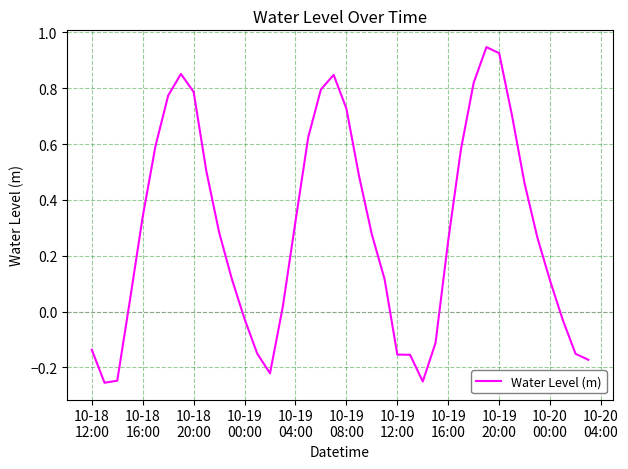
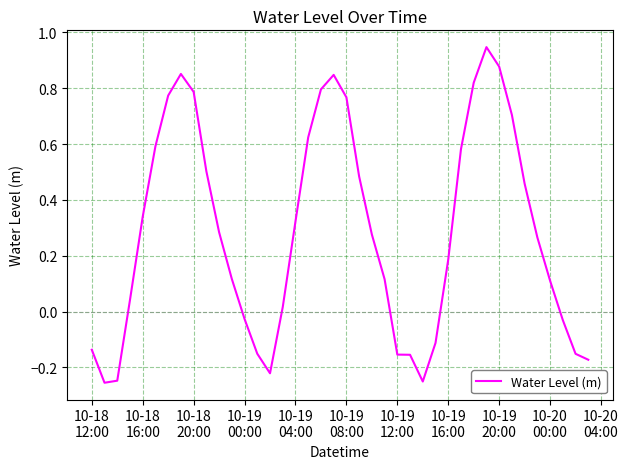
  {
    "10-18 12:00": -0.14,
    "10-18 16:00": 0.34,
    "10-18 20:00": 0.79,
    "10-19 00:00": -0.03,
    "10-19 04:00": 0.32,
-   "10-19 08:00": 0.73,
+   "10-19 08:00": 0.77,
    "10-19 12:00": -0.15,
-   "10-19 16:00": 0.26,
-   "10-19 20:00": 0.93,
+   "10-19 16:00": 0.19,
+   "10-19 20:00": 0.88,
    "10-20 00:00": 0.11
  }
